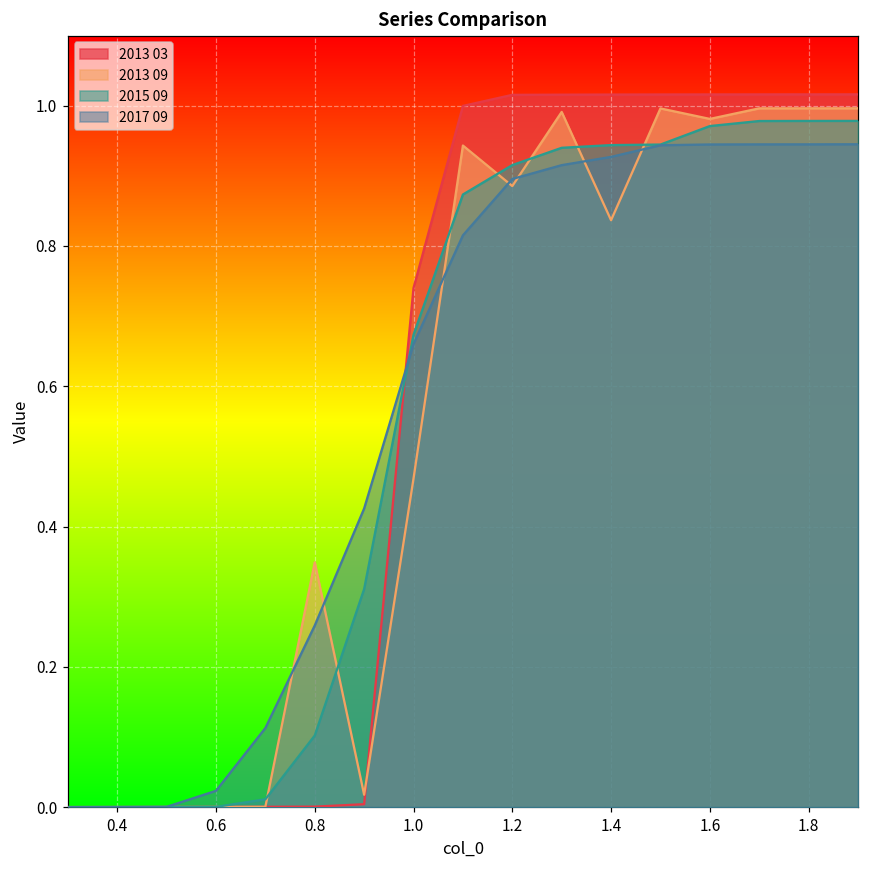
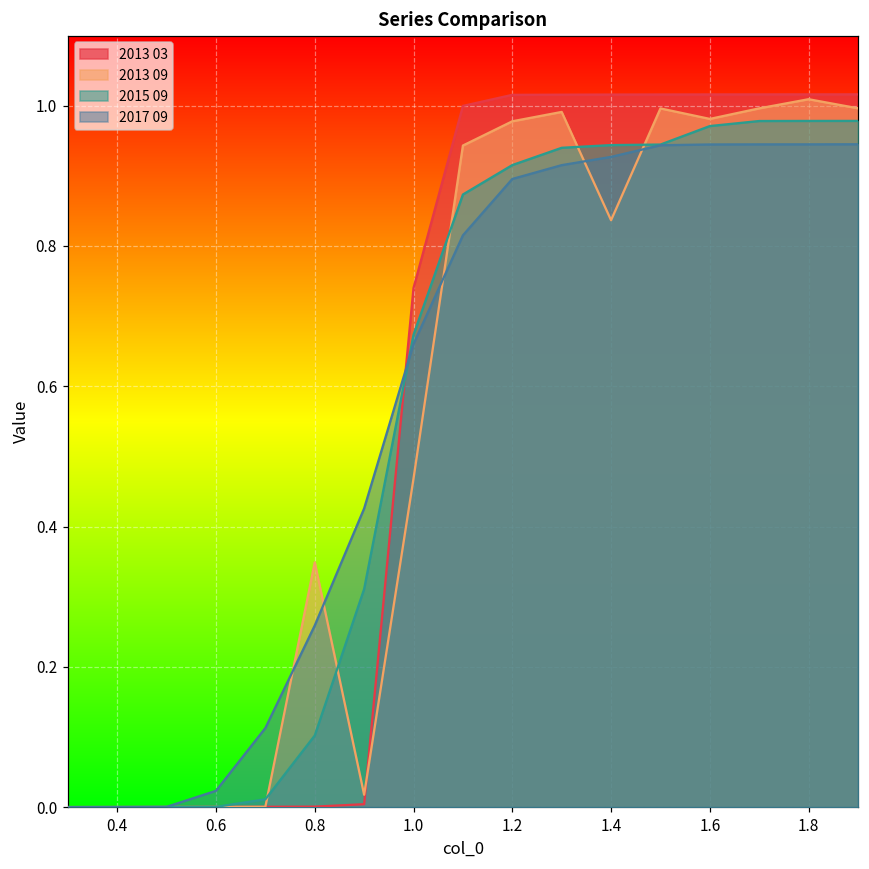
  {
    "2013 03": {
      "0.8": 0.00,
      "1.0": 0.74,
      "1.2": 1.02,
      "1.4": 1.02,
      "1.6": 1.02,
      "1.8": 1.02
    },
    "2013 09": {
      "0.8": 0.35,
      "1.0": 0.47,
-     "1.2": 0.89,
+     "1.2": 0.98,
      "1.4": 0.84,
      "1.6": 0.98,
-     "1.8": 1.00
+     "1.8": 1.01
    }
  }
